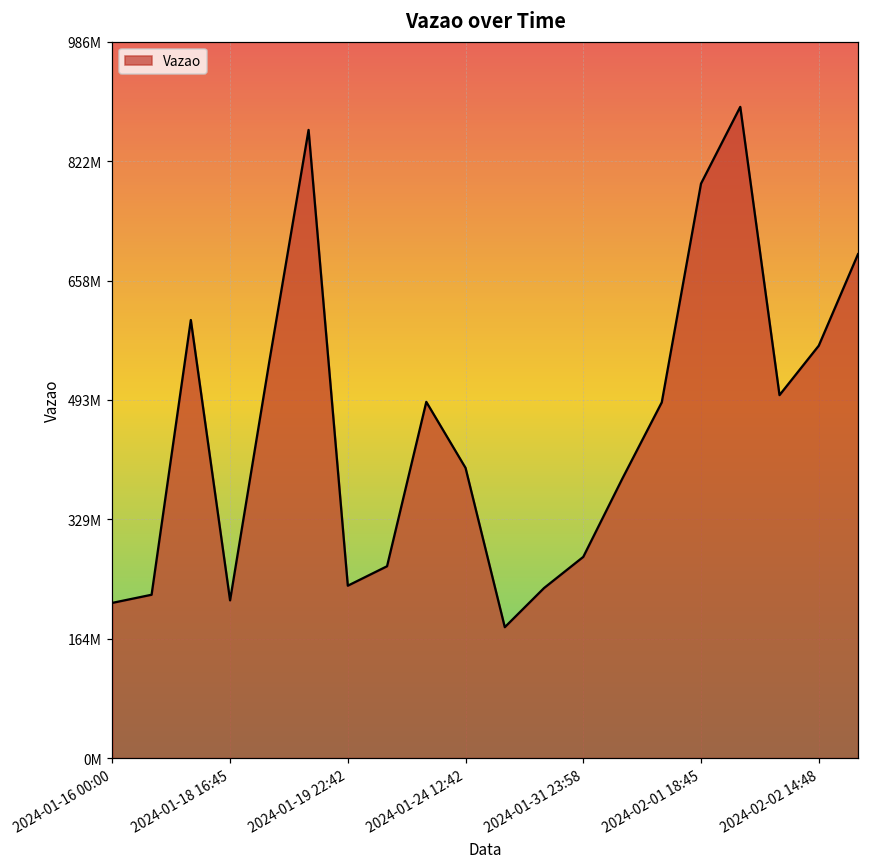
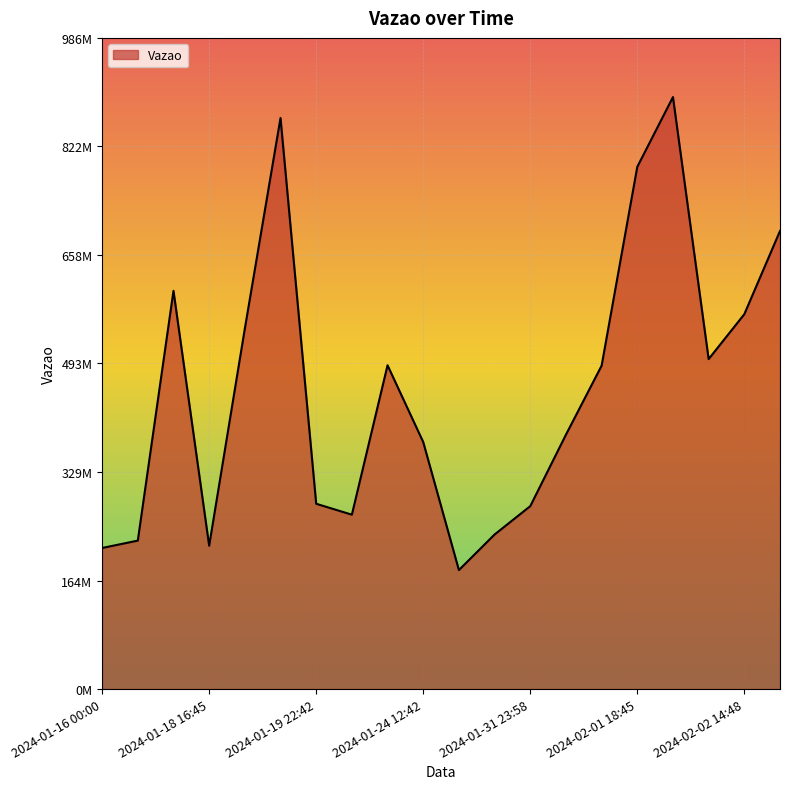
  {
    "2024-01-16 00:00": 210000000,
    "2024-01-18 16:45": 220000000,
-   "2024-01-19 22:42": 240000000,
-   "2024-01-24 12:42": 400000000,
+   "2024-01-19 22:42": 280000000,
+   "2024-01-24 12:42": 370000000,
    "2024-01-31 23:58": 280000000,
    "2024-02-01 18:45": 790000000,
    "2024-02-02 14:48": 570000000
  }
